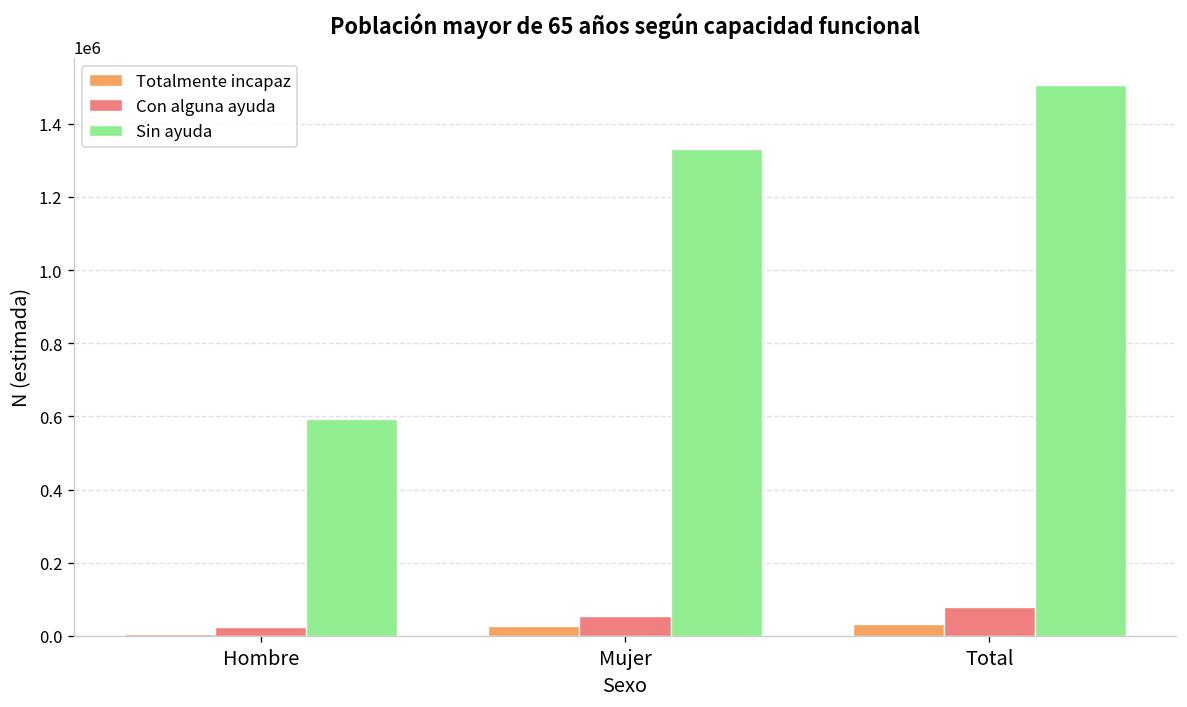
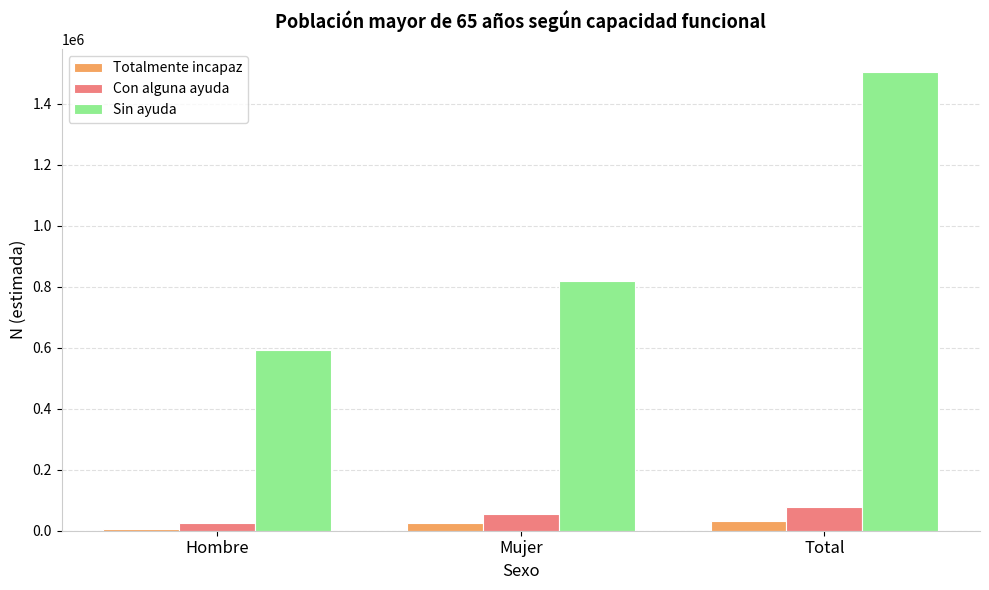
  {
    "Sin ayuda": {
      "Hombre": 590000,
-     "Mujer": 1330000,
+     "Mujer": 820000,
      "Total": 1510000
    }
  }
